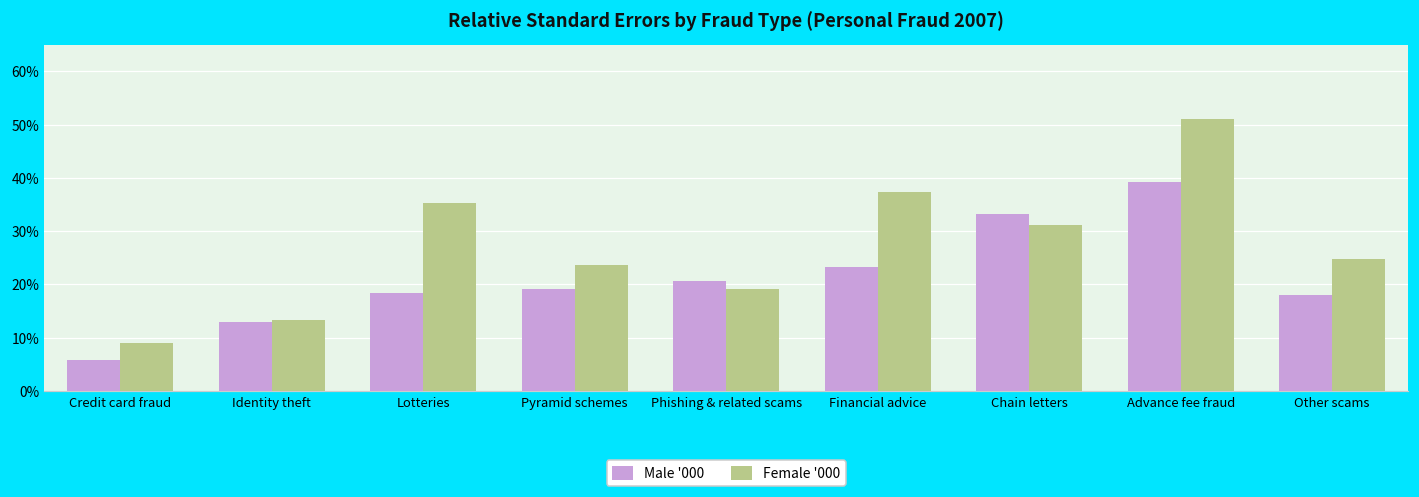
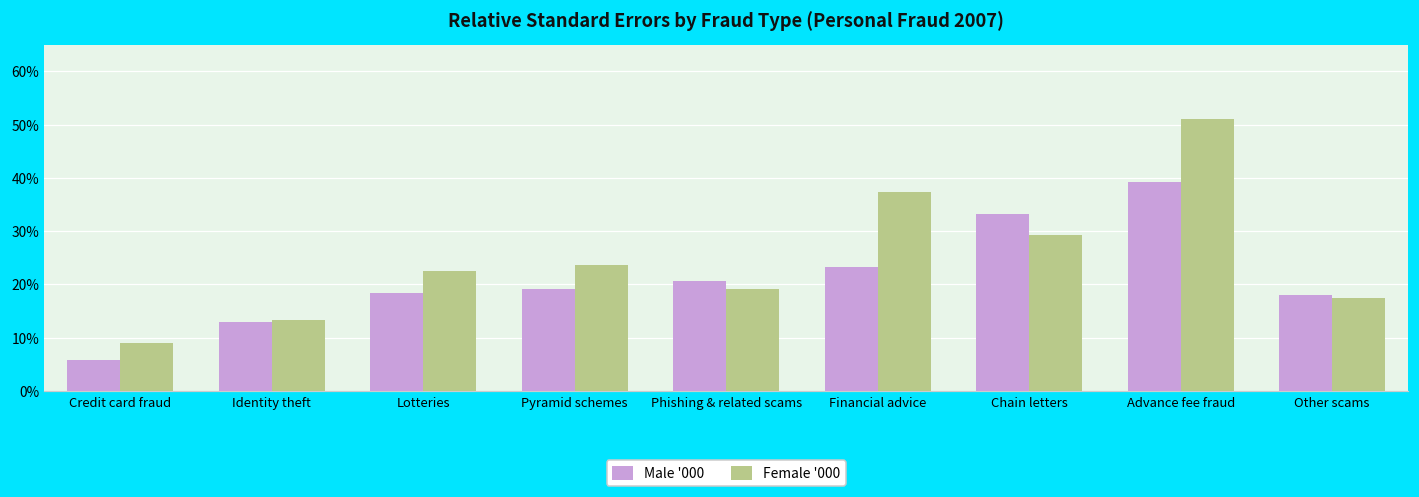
  {
    "Male '000": {
      "Credit card fraud": "6%",
      "Identity theft": "13%",
      "Lotteries": "18%",
      "Pyramid schemes": "19%",
      "Phishing & related scams": "21%",
      "Financial advice": "23%",
      "Chain letters": "33%",
      "Advance fee fraud": "39%",
      "Other scams": "18%"
    },
    "Female '000": {
      "Credit card fraud": "9%",
      "Identity theft": "13%",
-     "Lotteries": "35%",
+     "Lotteries": "23%",
      "Pyramid schemes": "24%",
      "Phishing & related scams": "19%",
      "Financial advice": "37%",
-     "Chain letters": "31%",
+     "Chain letters": "29%",
      "Advance fee fraud": "51%",
-     "Other scams": "25%"
+     "Other scams": "18%"
    }
  }
